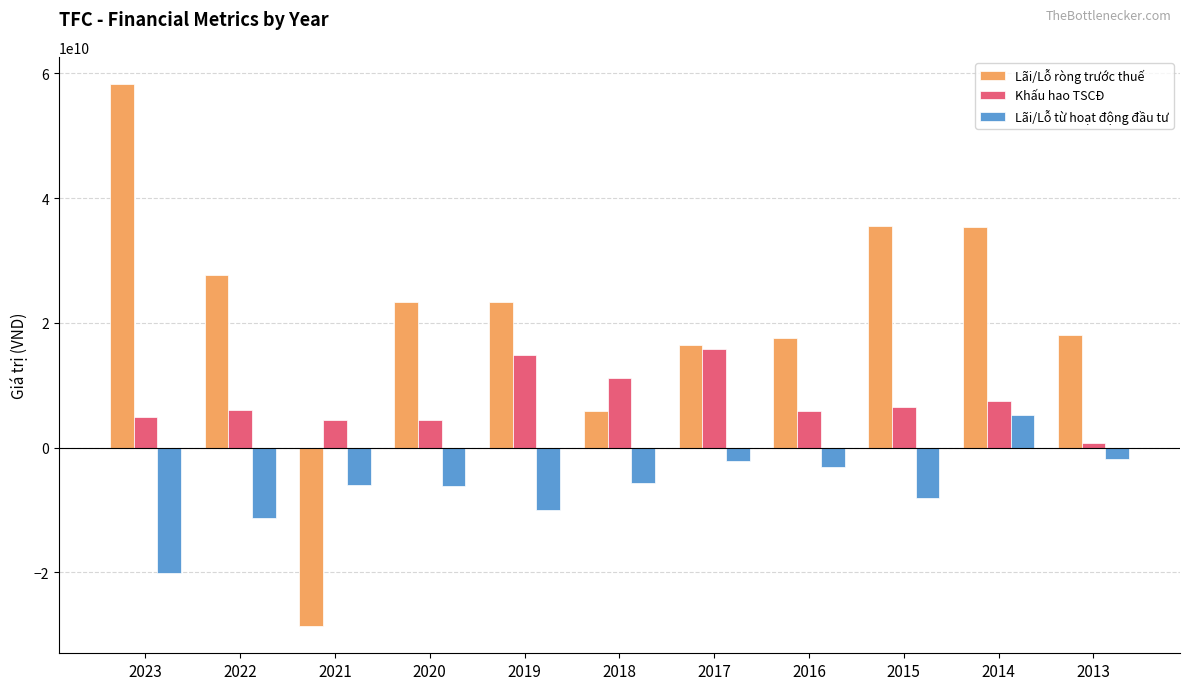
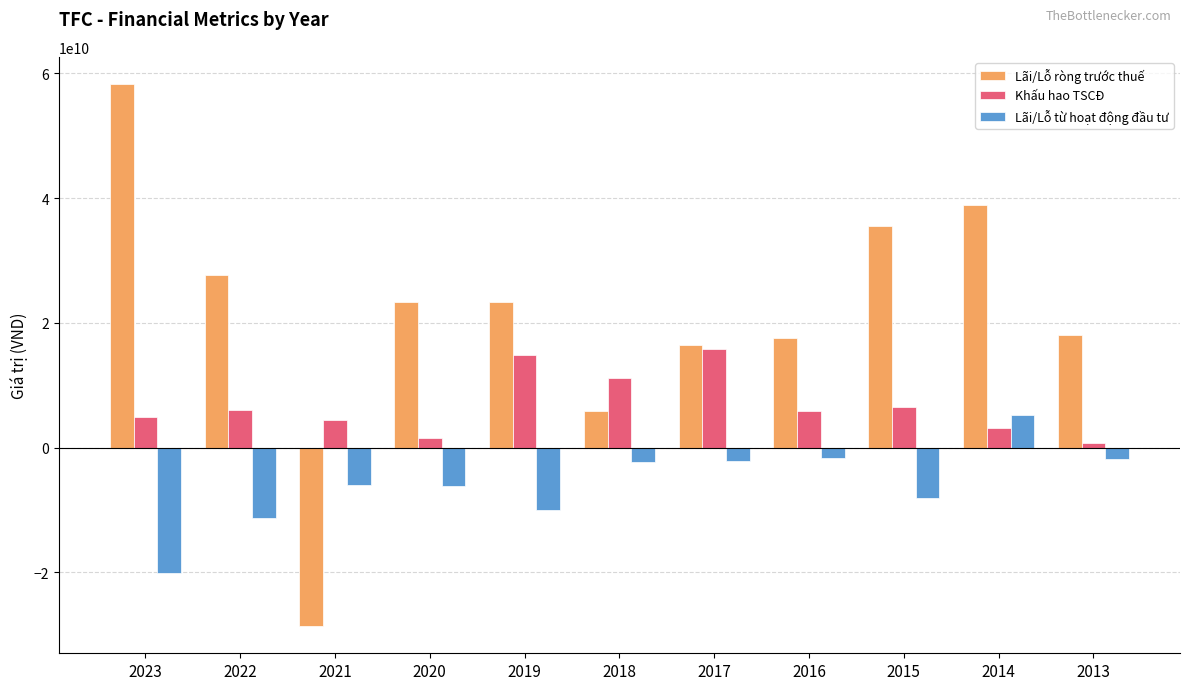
  {
    "Lãi/Lỗ ròng trước thuế": {
      "2023": 58000000000,
      "2022": 28000000000,
      "2021": -29000000000,
      "2020": 23000000000,
      "2019": 23000000000,
      "2018": 6000000000,
      "2017": 17000000000,
      "2016": 18000000000,
      "2015": 36000000000,
-     "2014": 35000000000,
+     "2014": 39000000000,
      "2013": 18000000000
    },
    "Khấu hao TSCĐ": {
      "2023": 5000000000,
      "2022": 6000000000,
      "2021": 4000000000,
-     "2020": 4000000000,
+     "2020": 1000000000,
      "2019": 15000000000,
      "2018": 11000000000,
      "2017": 16000000000,
      "2016": 6000000000,
      "2015": 7000000000,
-     "2014": 7000000000,
+     "2014": 3000000000,
      "2013": 1000000000
    },
    "Lãi/Lỗ từ hoạt động đầu tư": {
      "2023": -20000000000,
      "2022": -11000000000,
      "2021": -6000000000,
      "2020": -6000000000,
      "2019": -10000000000,
-     "2018": -6000000000,
+     "2018": -2000000000,
      "2017": -2000000000,
-     "2016": -3000000000,
+     "2016": -2000000000,
      "2015": -8000000000,
      "2014": 5000000000,
      "2013": -2000000000
    }
  }
